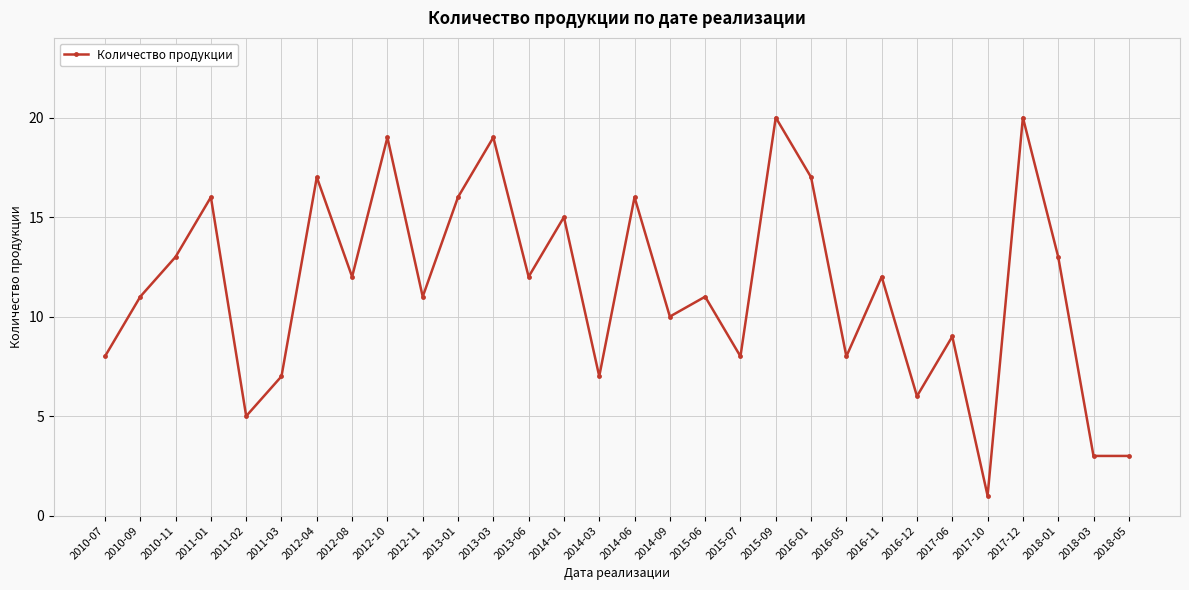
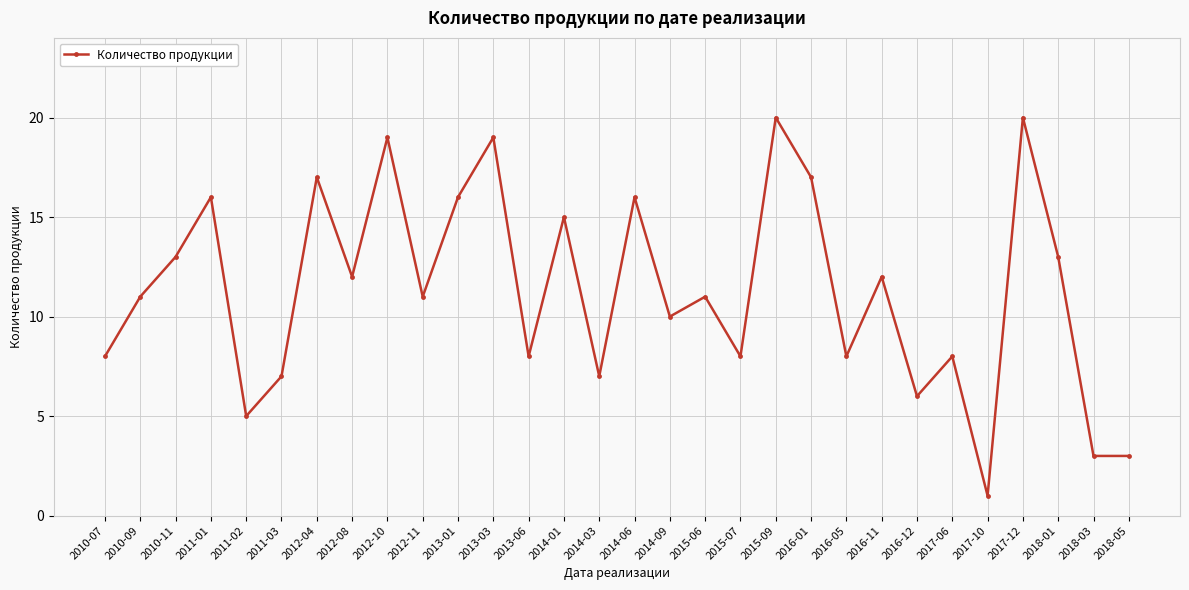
  {
    "2010-07": 8,
    "2010-09": 11,
    "2010-11": 13,
    "2011-01": 16,
    "2011-02": 5,
    "2011-03": 7,
    "2012-04": 17,
    "2012-08": 12,
    "2012-10": 19,
    "2012-11": 11,
    "2013-01": 16,
    "2013-03": 19,
-   "2013-06": 12,
+   "2013-06": 8,
    "2014-01": 15,
    "2014-03": 7,
    "2014-06": 16,
    "2014-09": 10,
    "2015-06": 11,
    "2015-07": 8,
    "2015-09": 20,
    "2016-01": 17,
    "2016-05": 8,
    "2016-11": 12,
    "2016-12": 6,
-   "2017-06": 9,
+   "2017-06": 8,
    "2017-10": 1,
    "2017-12": 20,
    "2018-01": 13,
    "2018-03": 3,
    "2018-05": 3
  }
